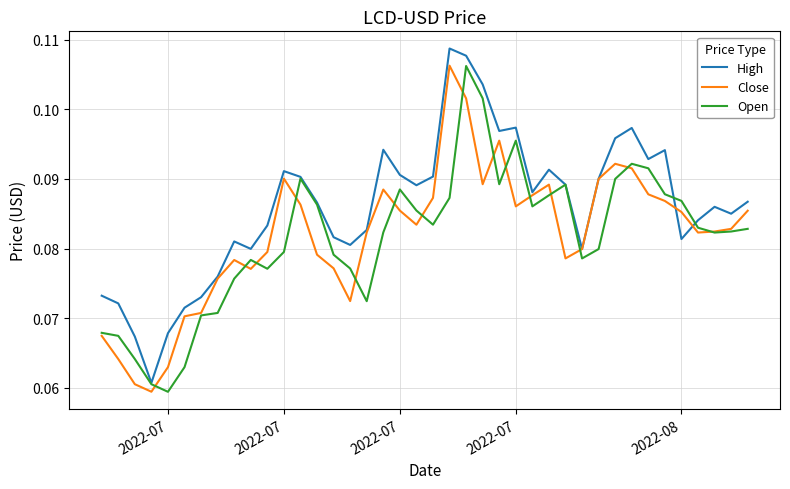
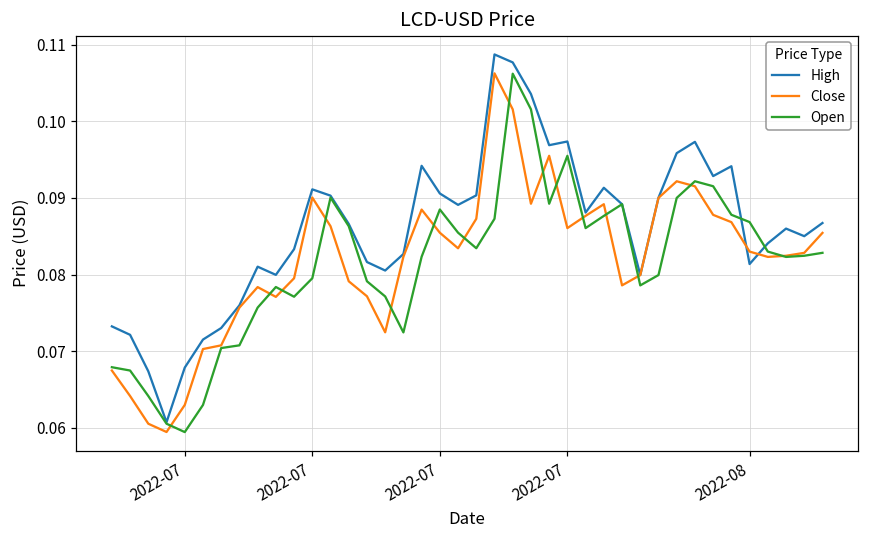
  {
    "High": {
      "2022-08": 0.081
    },
    "Close": {
-     "2022-08": 0.085
+     "2022-08": 0.083
    },
    "Open": {
      "2022-08": 0.087
    }
  }
